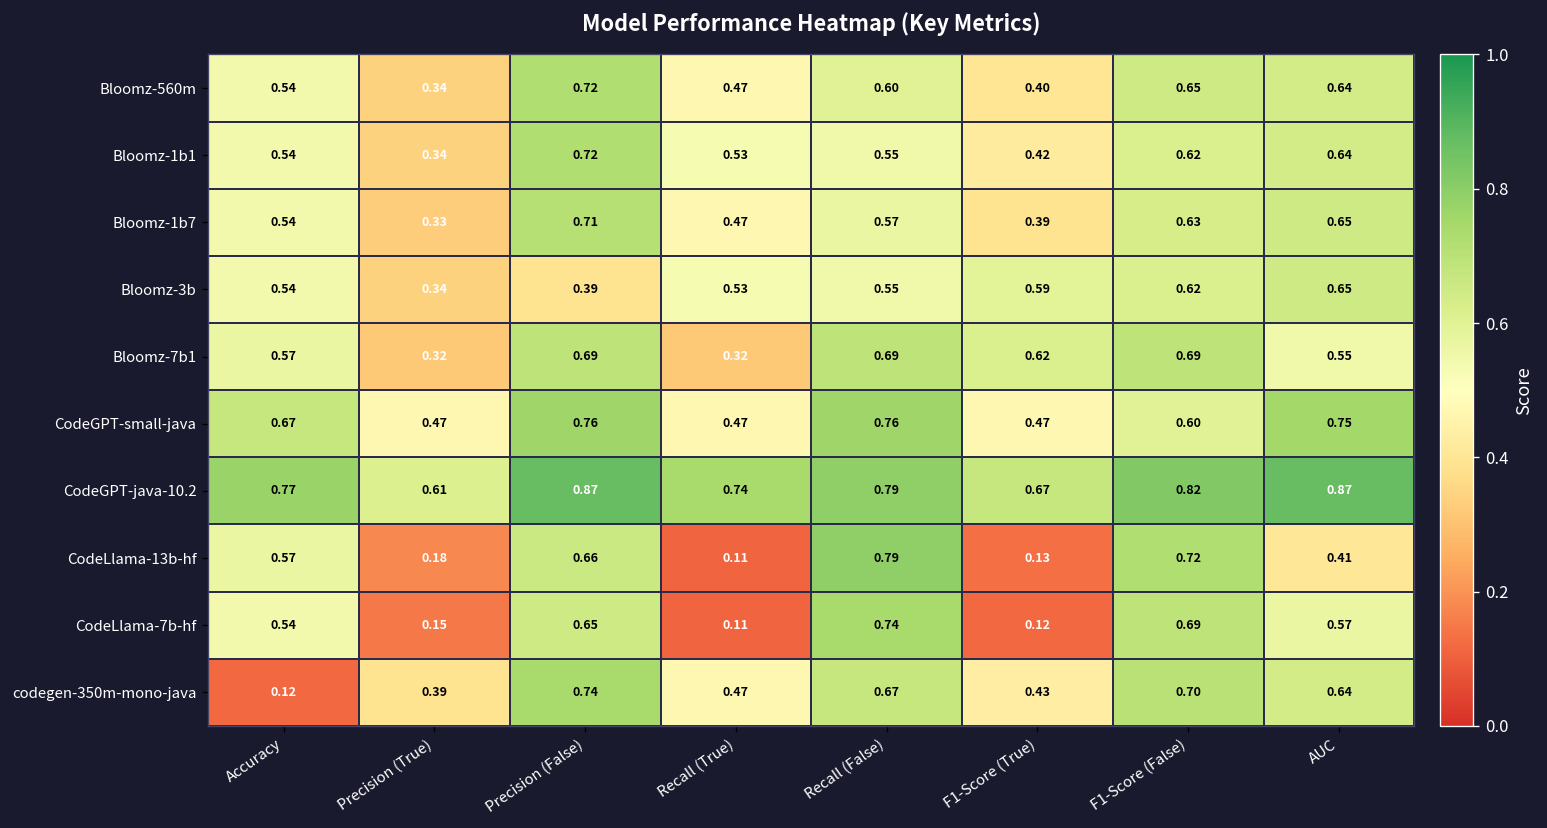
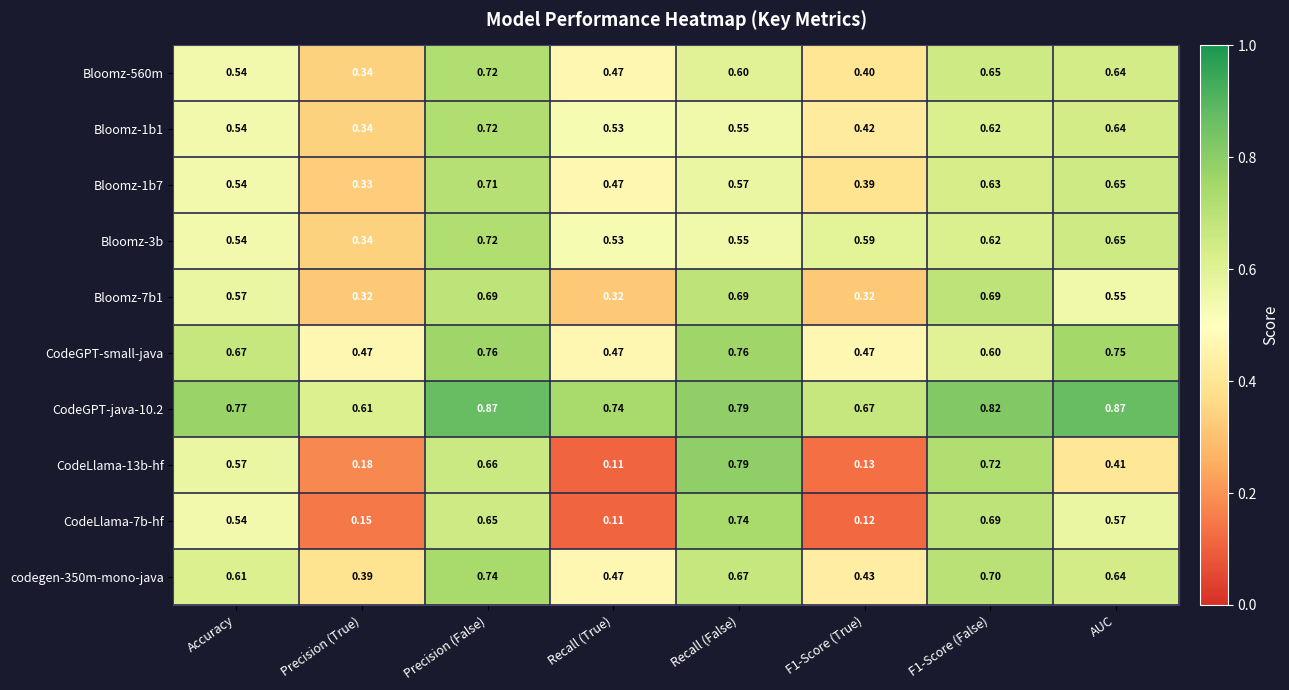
  {
    "Bloomz-560m": {
      "Accuracy": 0.54,
      "Precision (True)": 0.34,
      "Precision (False)": 0.72,
      "Recall (True)": 0.47,
      "Recall (False)": 0.60,
      "F1-Score (True)": 0.40,
      "F1-Score (False)": 0.65,
      "AUC": 0.64
    },
    "Bloomz-1b1": {
      "Accuracy": 0.54,
      "Precision (True)": 0.34,
      "Precision (False)": 0.72,
      "Recall (True)": 0.53,
      "Recall (False)": 0.55,
      "F1-Score (True)": 0.42,
      "F1-Score (False)": 0.62,
      "AUC": 0.64
    },
    "Bloomz-1b7": {
      "Accuracy": 0.54,
      "Precision (True)": 0.33,
      "Precision (False)": 0.71,
      "Recall (True)": 0.47,
      "Recall (False)": 0.57,
      "F1-Score (True)": 0.39,
      "F1-Score (False)": 0.63,
      "AUC": 0.65
    },
    "Bloomz-3b": {
      "Accuracy": 0.54,
      "Precision (True)": 0.34,
-     "Precision (False)": 0.39,
+     "Precision (False)": 0.72,
      "Recall (True)": 0.53,
      "Recall (False)": 0.55,
      "F1-Score (True)": 0.59,
      "F1-Score (False)": 0.62,
      "AUC": 0.65
    },
    "Bloomz-7b1": {
      "Accuracy": 0.57,
      "Precision (True)": 0.32,
      "Precision (False)": 0.69,
      "Recall (True)": 0.32,
      "Recall (False)": 0.69,
-     "F1-Score (True)": 0.62,
+     "F1-Score (True)": 0.32,
      "F1-Score (False)": 0.69,
      "AUC": 0.55
    },
    "CodeGPT-small-java": {
      "Accuracy": 0.67,
      "Precision (True)": 0.47,
      "Precision (False)": 0.76,
      "Recall (True)": 0.47,
      "Recall (False)": 0.76,
      "F1-Score (True)": 0.47,
      "F1-Score (False)": 0.60,
      "AUC": 0.75
    },
    "CodeGPT-java-10.2": {
      "Accuracy": 0.77,
      "Precision (True)": 0.61,
      "Precision (False)": 0.87,
      "Recall (True)": 0.74,
      "Recall (False)": 0.79,
      "F1-Score (True)": 0.67,
      "F1-Score (False)": 0.82,
      "AUC": 0.87
    },
    "CodeLlama-13b-hf": {
      "Accuracy": 0.57,
      "Precision (True)": 0.18,
      "Precision (False)": 0.66,
      "Recall (True)": 0.11,
      "Recall (False)": 0.79,
      "F1-Score (True)": 0.13,
      "F1-Score (False)": 0.72,
      "AUC": 0.41
    },
    "CodeLlama-7b-hf": {
      "Accuracy": 0.54,
      "Precision (True)": 0.15,
      "Precision (False)": 0.65,
      "Recall (True)": 0.11,
      "Recall (False)": 0.74,
      "F1-Score (True)": 0.12,
      "F1-Score (False)": 0.69,
      "AUC": 0.57
    },
    "codegen-350m-mono-java": {
-     "Accuracy": 0.12,
+     "Accuracy": 0.61,
      "Precision (True)": 0.39,
      "Precision (False)": 0.74,
      "Recall (True)": 0.47,
      "Recall (False)": 0.67,
      "F1-Score (True)": 0.43,
      "F1-Score (False)": 0.70,
      "AUC": 0.64
    }
  }
